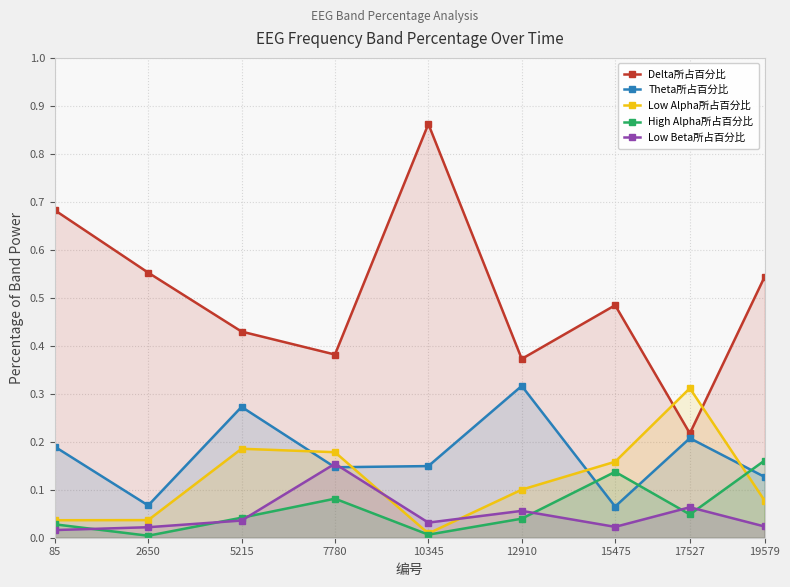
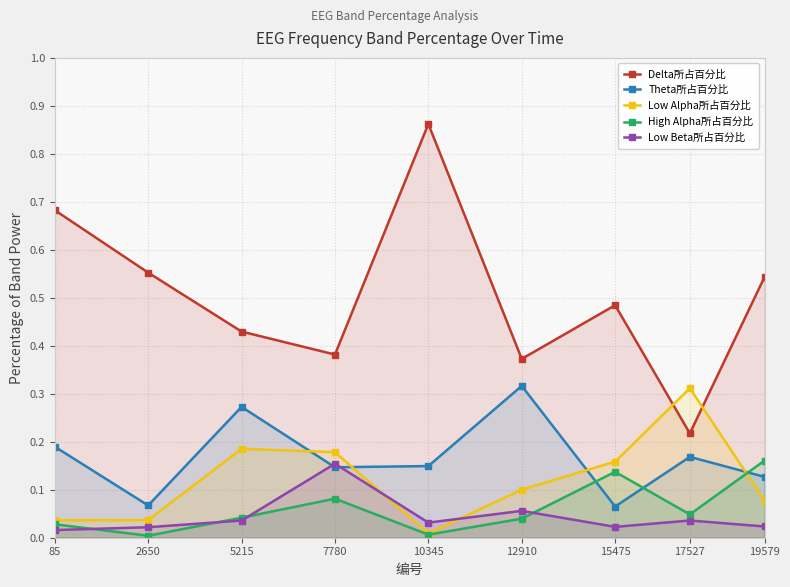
  {
    "Delta所占百分比": {
      "85": 0.68,
      "2650": 0.55,
      "5215": 0.43,
      "7780": 0.38,
      "10345": 0.86,
      "12910": 0.37,
      "15475": 0.48,
      "17527": 0.22,
      "19579": 0.54
    },
    "Theta所占百分比": {
      "85": 0.19,
      "2650": 0.07,
      "5215": 0.27,
      "7780": 0.15,
      "10345": 0.15,
      "12910": 0.32,
      "15475": 0.07,
-     "17527": 0.21,
+     "17527": 0.17,
      "19579": 0.13
    },
    "Low Alpha所占百分比": {
      "85": 0.04,
      "2650": 0.04,
      "5215": 0.19,
      "7780": 0.18,
      "12910": 0.10,
      "15475": 0.16,
      "17527": 0.31,
      "19579": 0.08
    },
    "High Alpha所占百分比": {
      "85": 0.03,
      "2650": 0.00,
      "5215": 0.04,
      "7780": 0.08,
      "12910": 0.04,
      "15475": 0.14,
      "17527": 0.05,
      "19579": 0.16
    },
    "Low Beta所占百分比": {
      "85": 0.02,
      "2650": 0.02,
      "5215": 0.04,
      "7780": 0.15,
      "10345": 0.03,
      "12910": 0.06,
      "15475": 0.02,
-     "17527": 0.06,
+     "17527": 0.04,
      "19579": 0.02
    }
  }
